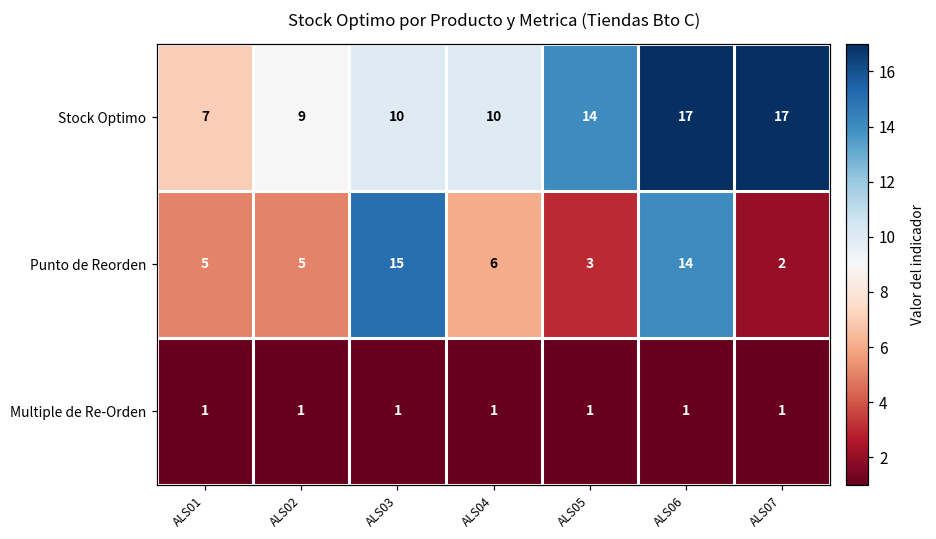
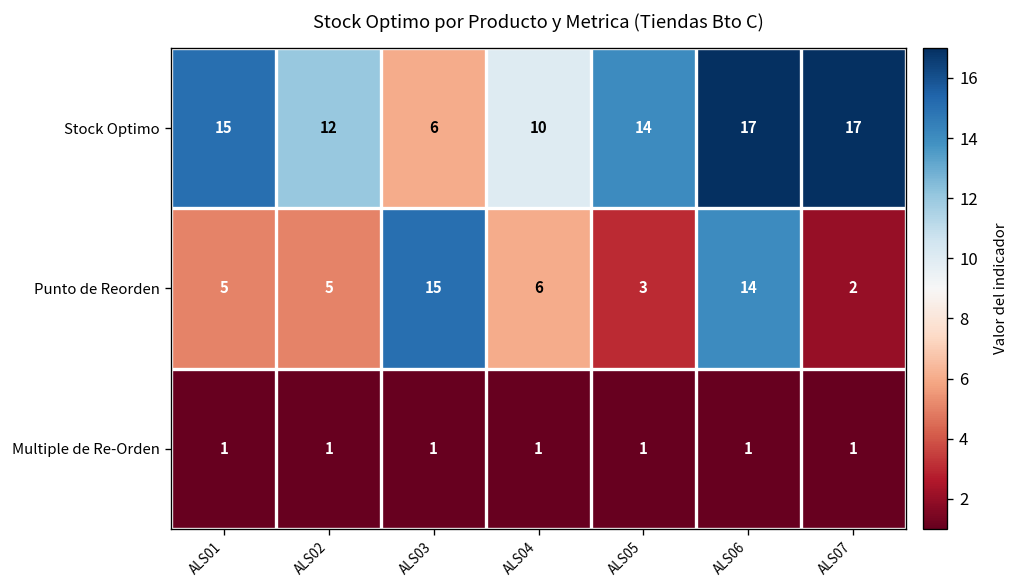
  {
    "Stock Optimo": {
-     "ALS01": 7,
-     "ALS02": 9,
-     "ALS03": 10,
+     "ALS01": 15,
+     "ALS02": 12,
+     "ALS03": 6,
      "ALS04": 10,
      "ALS05": 14,
      "ALS06": 17,
      "ALS07": 17
    },
    "Punto de Reorden": {
      "ALS01": 5,
      "ALS02": 5,
      "ALS03": 15,
      "ALS04": 6,
      "ALS05": 3,
      "ALS06": 14,
      "ALS07": 2
    },
    "Multiple de Re-Orden": {
      "ALS01": 1,
      "ALS02": 1,
      "ALS03": 1,
      "ALS04": 1,
      "ALS05": 1,
      "ALS06": 1,
      "ALS07": 1
    }
  }
